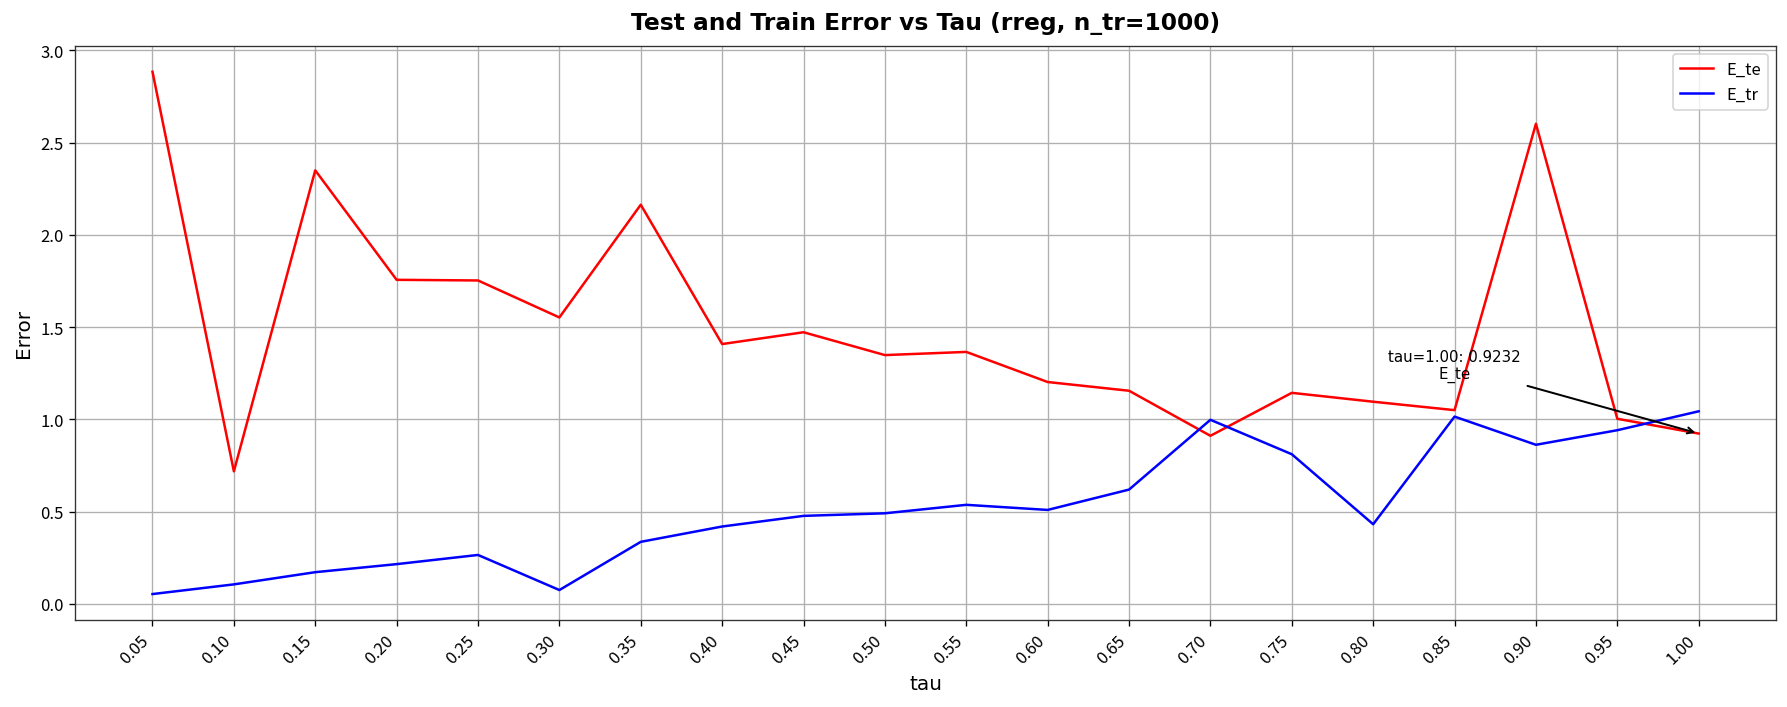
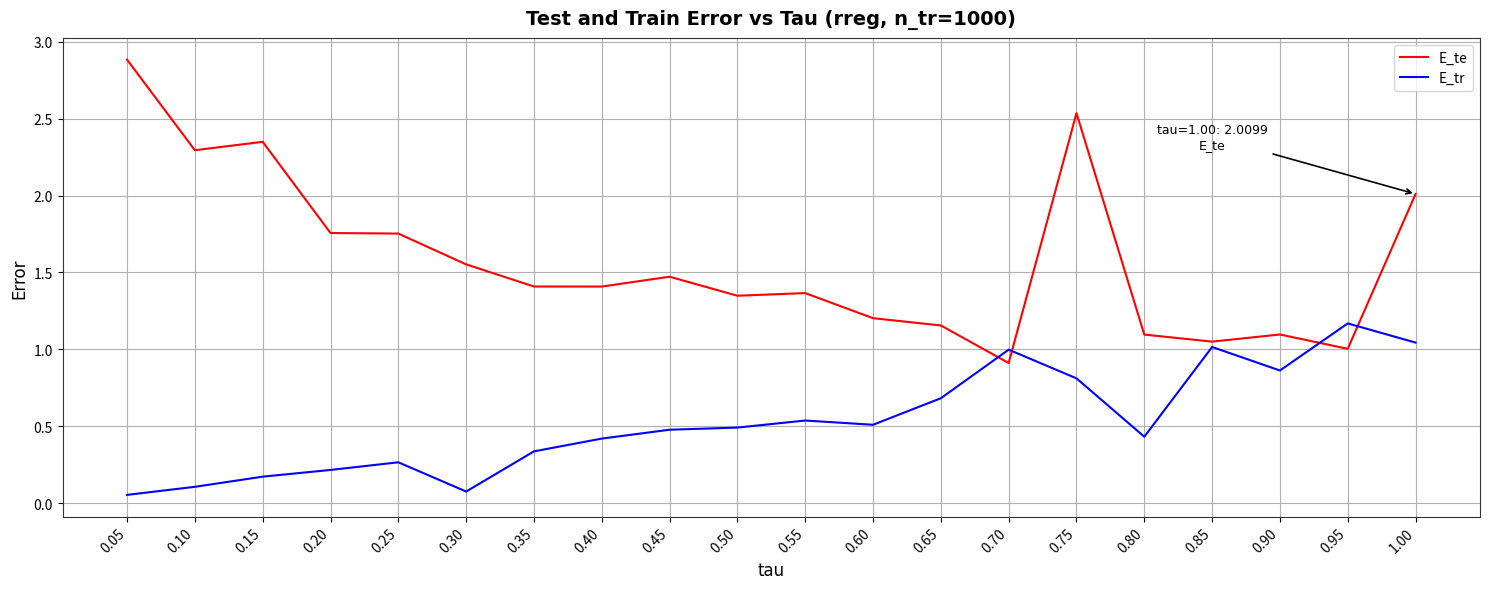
  {
    "E_te": {
-     "0.10": 0.72,
-     "0.35": 2.16,
-     "0.75": 1.14,
-     "0.90": 2.60,
-     "1.00": 0.9232
+     "0.10": 2.29,
+     "0.35": 1.41,
+     "0.75": 2.54,
+     "0.90": 1.10,
+     "1.00": 2.0099
    },
    "E_tr": {
      "0.05": 0.05,
      "0.10": 0.11,
      "0.15": 0.17,
      "0.20": 0.22,
      "0.25": 0.27,
      "0.30": 0.08,
      "0.35": 0.34,
      "0.40": 0.42,
      "0.45": 0.48,
      "0.50": 0.49,
      "0.55": 0.54,
      "0.60": 0.51,
-     "0.65": 0.62,
+     "0.65": 0.68,
      "0.70": 1.00,
      "0.75": 0.81,
      "0.80": 0.43,
      "0.90": 0.86,
-     "0.95": 0.94,
+     "0.95": 1.17,
      "1.00": 1.04
    }
  }
